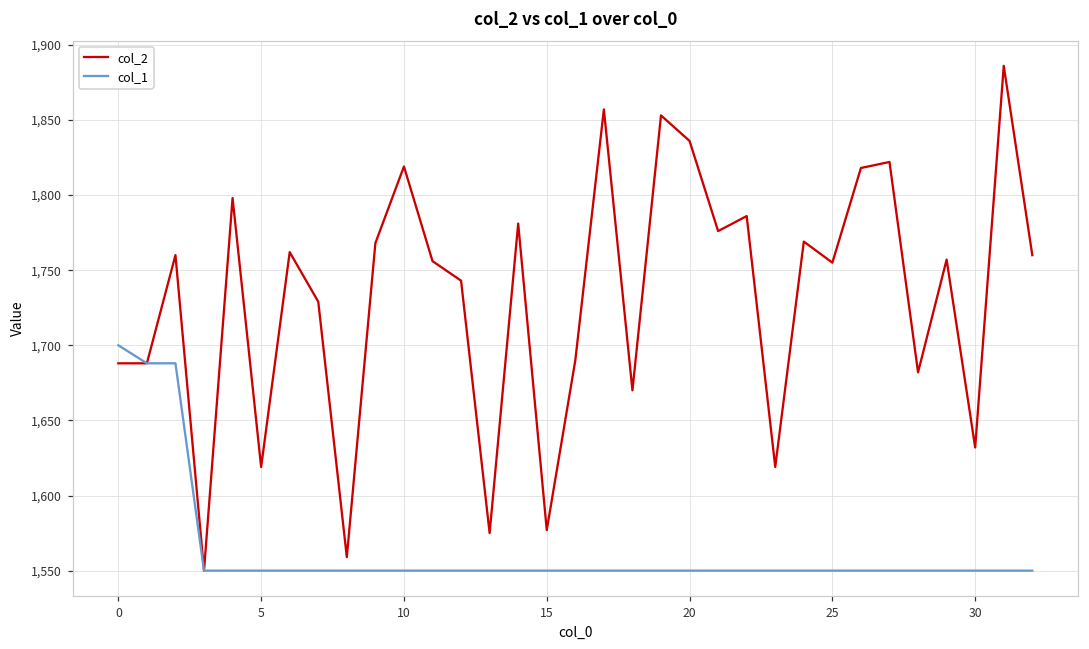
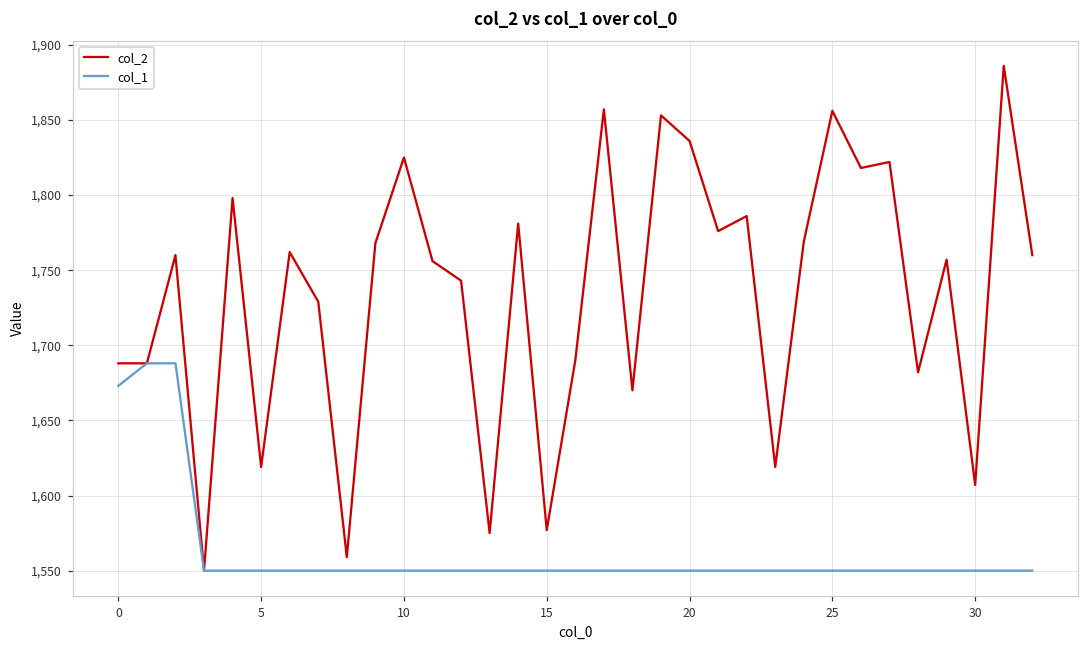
  {
    "col_2": {
      "0": "1,688",
      "5": "1,619",
-     "10": "1,819",
+     "10": "1,825",
      "15": "1,577",
      "20": "1,836",
-     "25": "1,755",
-     "30": "1,632"
+     "25": "1,856",
+     "30": "1,607"
    },
    "col_1": {
-     "0": "1,700",
+     "0": "1,673",
      "5": "1,550",
      "10": "1,550",
      "15": "1,550",
      "20": "1,550",
      "25": "1,550",
      "30": "1,550"
    }
  }
